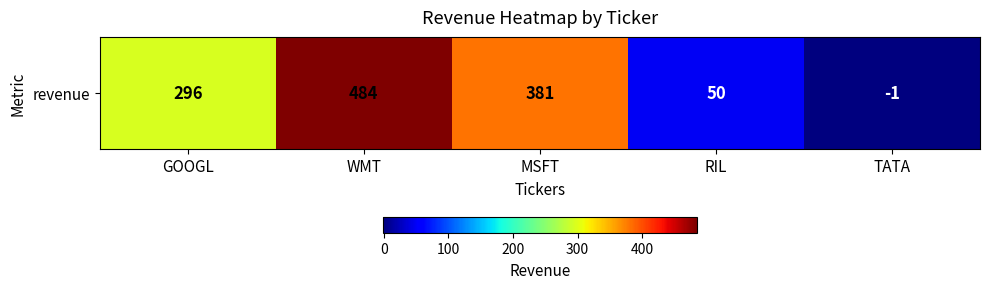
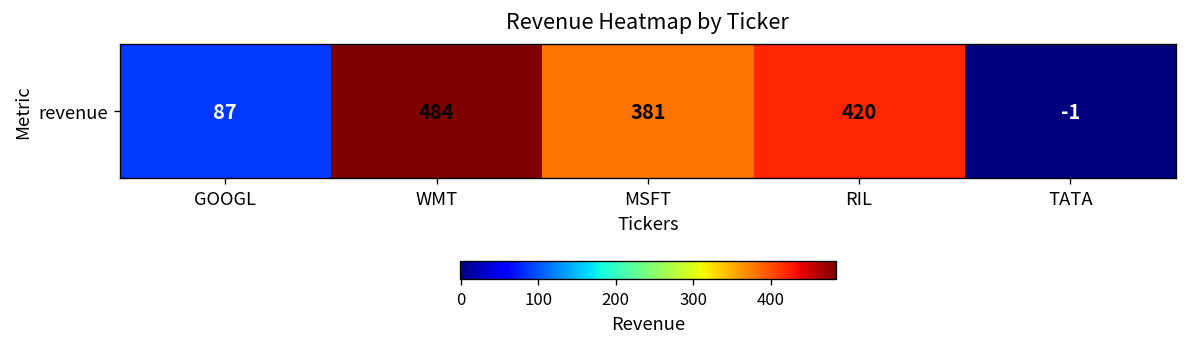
  {
    "revenue": {
-     "GOOGL": 296,
+     "GOOGL": 87,
      "WMT": 484,
      "MSFT": 381,
-     "RIL": 50,
+     "RIL": 420,
      "TATA": -1
    }
  }
